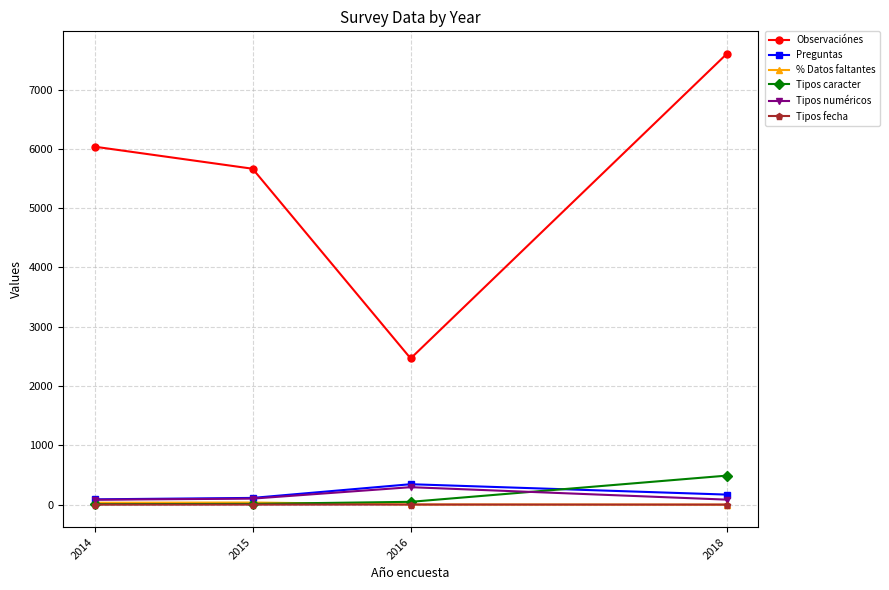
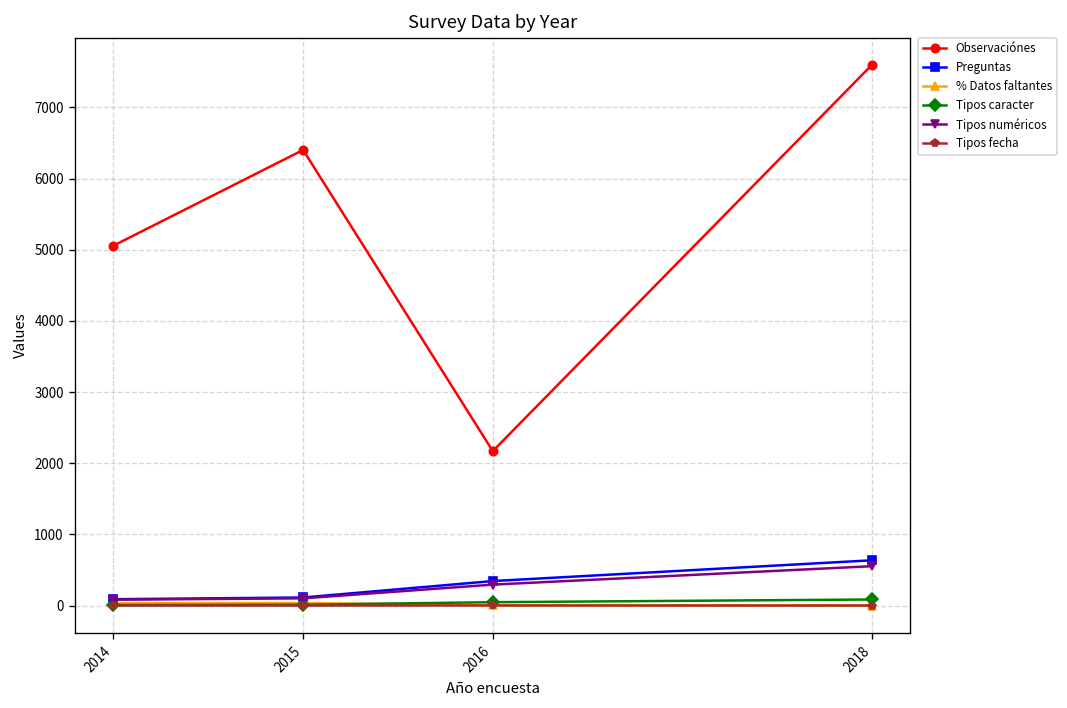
  {
    "Observaciónes": {
-     "2014": 6000,
-     "2015": 5700,
-     "2016": 2500,
+     "2014": 5100,
+     "2015": 6400,
+     "2016": 2200,
      "2018": 7600
    },
    "Preguntas": {
      "2016": 300,
-     "2018": 200
+     "2018": 600
    },
    "Tipos caracter": {
      "2016": 0,
-     "2018": 500
+     "2018": 100
    },
    "Tipos numéricos": {
      "2016": 300,
-     "2018": 100
+     "2018": 600
    }
  }
